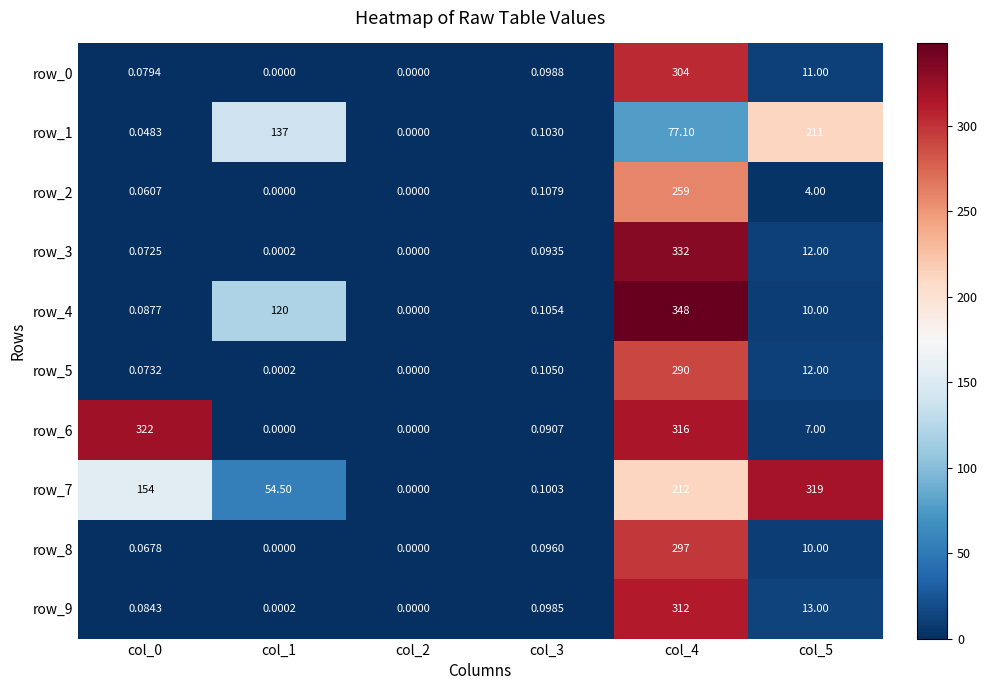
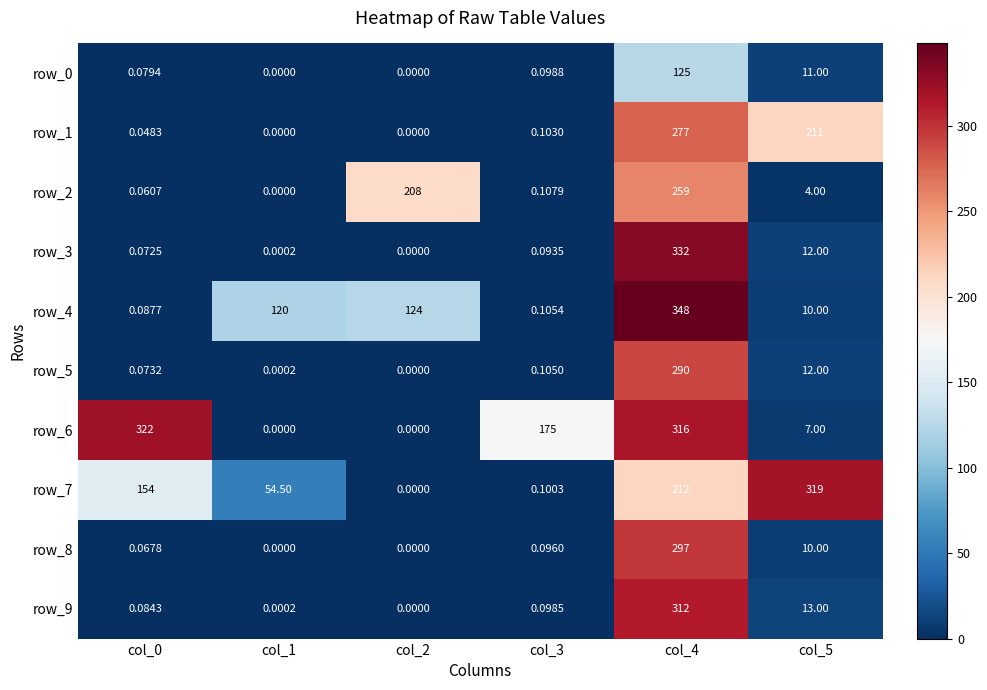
  {
    "row_0": {
      "col_0": 0.0794,
      "col_1": 0.0000,
      "col_2": 0.0000,
      "col_3": 0.0988,
-     "col_4": 304,
+     "col_4": 125,
      "col_5": 11.00
    },
    "row_1": {
      "col_0": 0.0483,
-     "col_1": 137,
+     "col_1": 0.0000,
      "col_2": 0.0000,
      "col_3": 0.1030,
-     "col_4": 77.10,
+     "col_4": 277,
      "col_5": 211
    },
    "row_2": {
      "col_0": 0.0607,
      "col_1": 0.0000,
-     "col_2": 0.0000,
+     "col_2": 208,
      "col_3": 0.1079,
      "col_4": 259,
      "col_5": 4.00
    },
    "row_3": {
      "col_0": 0.0725,
      "col_1": 0.0002,
      "col_2": 0.0000,
      "col_3": 0.0935,
      "col_4": 332,
      "col_5": 12.00
    },
    "row_4": {
      "col_0": 0.0877,
      "col_1": 120,
-     "col_2": 0.0000,
+     "col_2": 124,
      "col_3": 0.1054,
      "col_4": 348,
      "col_5": 10.00
    },
    "row_5": {
      "col_0": 0.0732,
      "col_1": 0.0002,
      "col_2": 0.0000,
      "col_3": 0.1050,
      "col_4": 290,
      "col_5": 12.00
    },
    "row_6": {
      "col_0": 322,
      "col_1": 0.0000,
      "col_2": 0.0000,
-     "col_3": 0.0907,
+     "col_3": 175,
      "col_4": 316,
      "col_5": 7.00
    },
    "row_7": {
      "col_0": 154,
      "col_1": 54.50,
      "col_2": 0.0000,
      "col_3": 0.1003,
      "col_4": 212,
      "col_5": 319
    },
    "row_8": {
      "col_0": 0.0678,
      "col_1": 0.0000,
      "col_2": 0.0000,
      "col_3": 0.0960,
      "col_4": 297,
      "col_5": 10.00
    },
    "row_9": {
      "col_0": 0.0843,
      "col_1": 0.0002,
      "col_2": 0.0000,
      "col_3": 0.0985,
      "col_4": 312,
      "col_5": 13.00
    }
  }
